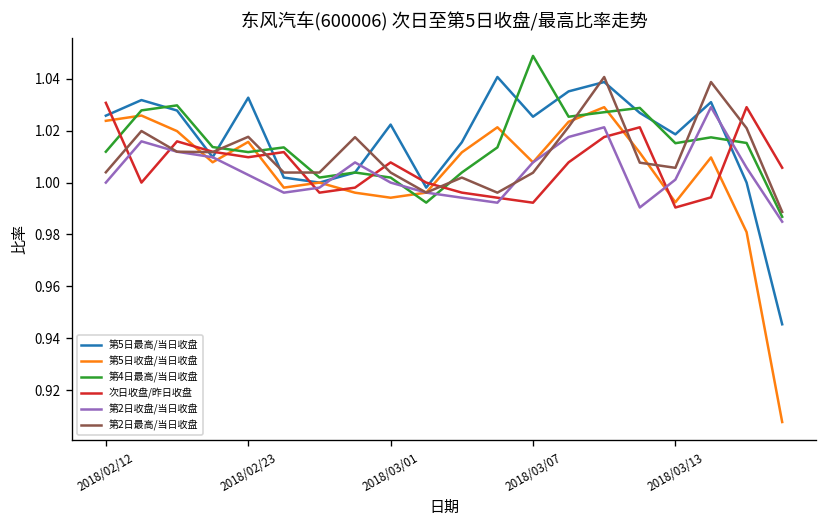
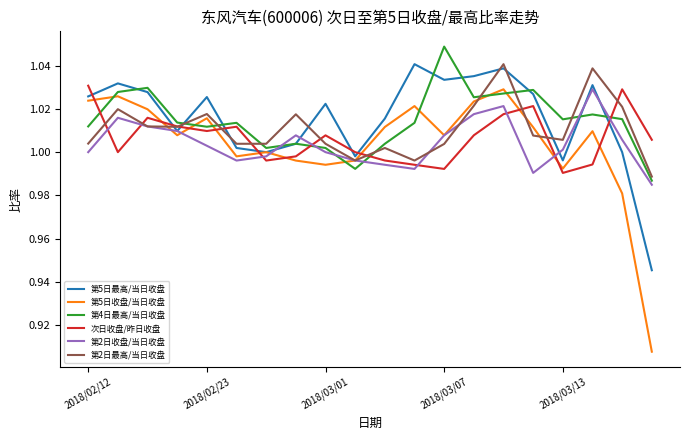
  {
    "第5日最高/当日收盘": {
      "2018/02/12": 1.026,
-     "2018/02/23": 1.033,
+     "2018/02/23": 1.025,
      "2018/03/01": 1.022,
-     "2018/03/07": 1.025,
-     "2018/03/13": 1.019
+     "2018/03/07": 1.033,
+     "2018/03/13": 0.996
    },
    "第5日收盘/当日收盘": {
      "2018/02/12": 1.024,
      "2018/02/23": 1.016,
      "2018/03/01": 0.994,
      "2018/03/13": 0.992
    },
    "第4日最高/当日收盘": {
      "2018/02/12": 1.012,
      "2018/02/23": 1.012,
      "2018/03/01": 1.002,
      "2018/03/07": 1.049,
      "2018/03/13": 1.015
    },
    "次日收盘/昨日收盘": {
      "2018/02/12": 1.031,
      "2018/02/23": 1.010,
      "2018/03/01": 1.008,
      "2018/03/07": 0.992,
      "2018/03/13": 0.990
    },
    "第2日收盘/当日收盘": {
      "2018/02/12": 1.000,
      "2018/02/23": 1.003,
      "2018/03/01": 1.000,
      "2018/03/13": 1.001
    },
    "第2日最高/当日收盘": {
      "2018/02/12": 1.004,
      "2018/02/23": 1.018,
      "2018/03/01": 1.004,
      "2018/03/07": 1.004,
      "2018/03/13": 1.006
    }
  }
